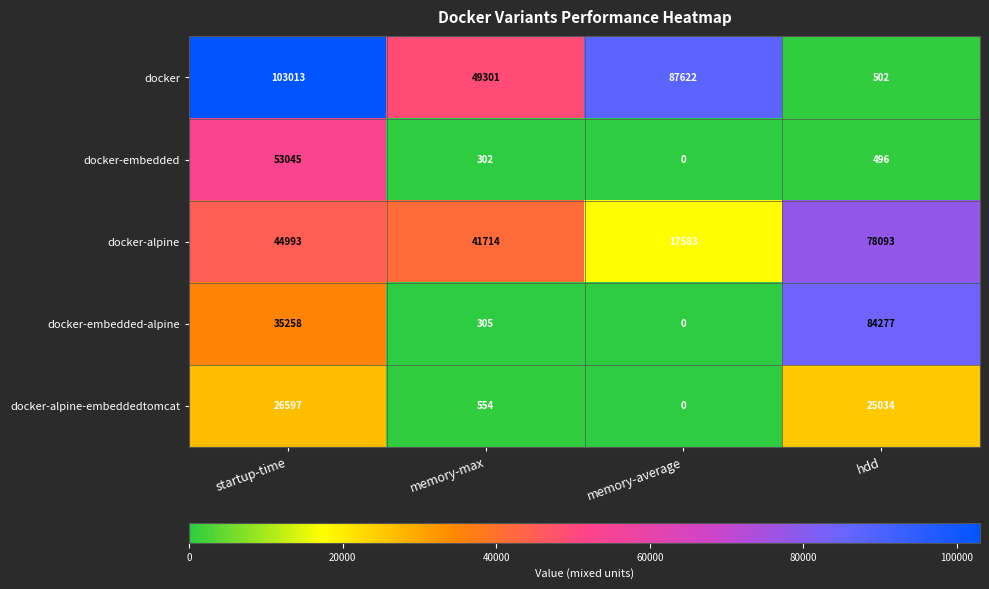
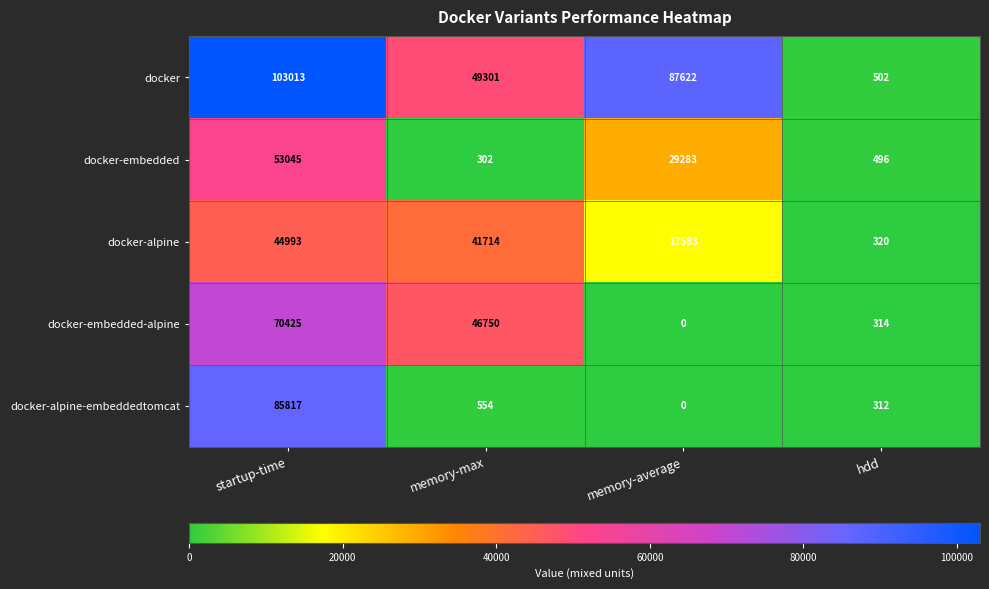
  {
    "docker": {
      "startup-time": 103013,
      "memory-max": 49301,
      "memory-average": 87622,
      "hdd": 502
    },
    "docker-embedded": {
      "startup-time": 53045,
      "memory-max": 302,
-     "memory-average": 0,
+     "memory-average": 29283,
      "hdd": 496
    },
    "docker-alpine": {
      "startup-time": 44993,
      "memory-max": 41714,
      "memory-average": 17583,
-     "hdd": 78093
+     "hdd": 320
    },
    "docker-embedded-alpine": {
-     "startup-time": 35258,
-     "memory-max": 305,
+     "startup-time": 70425,
+     "memory-max": 46750,
      "memory-average": 0,
-     "hdd": 84277
+     "hdd": 314
    },
    "docker-alpine-embeddedtomcat": {
-     "startup-time": 26597,
+     "startup-time": 85817,
      "memory-max": 554,
      "memory-average": 0,
-     "hdd": 25034
+     "hdd": 312
    }
  }
